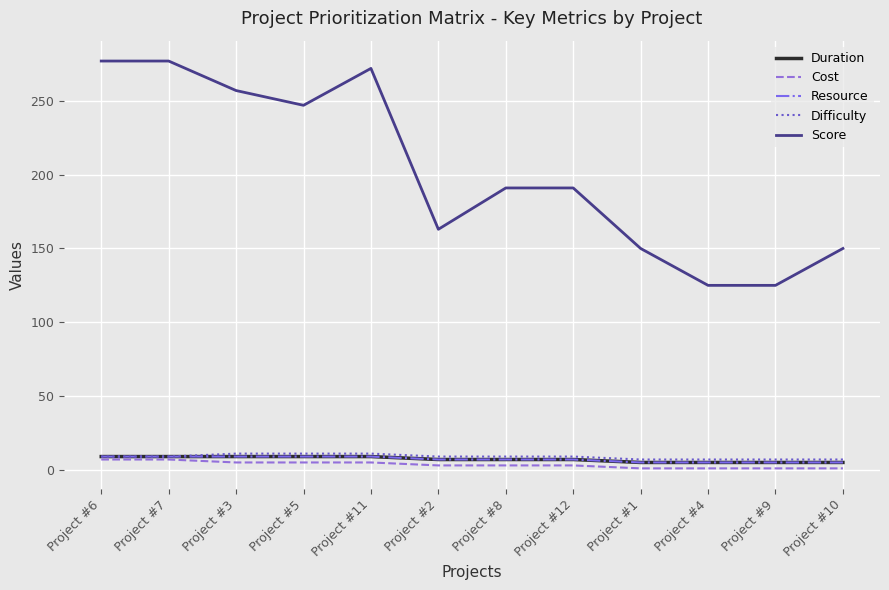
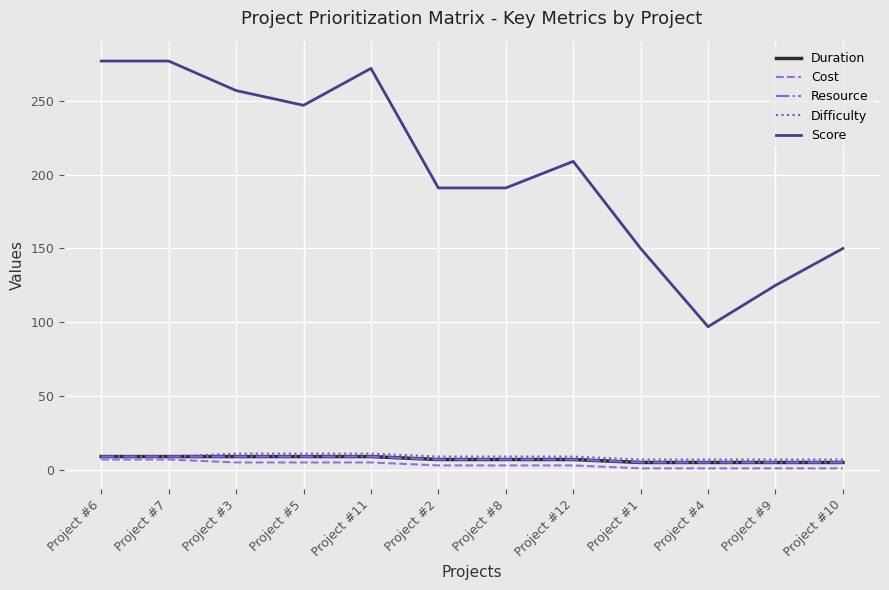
  {
    "Score": {
      "Project #6": 277,
      "Project #7": 277,
      "Project #3": 257,
      "Project #5": 247,
      "Project #11": 272,
-     "Project #2": 163,
+     "Project #2": 191,
      "Project #8": 191,
-     "Project #12": 191,
+     "Project #12": 209,
      "Project #1": 150,
-     "Project #4": 125,
+     "Project #4": 97,
      "Project #9": 125,
      "Project #10": 150
    }
  }
